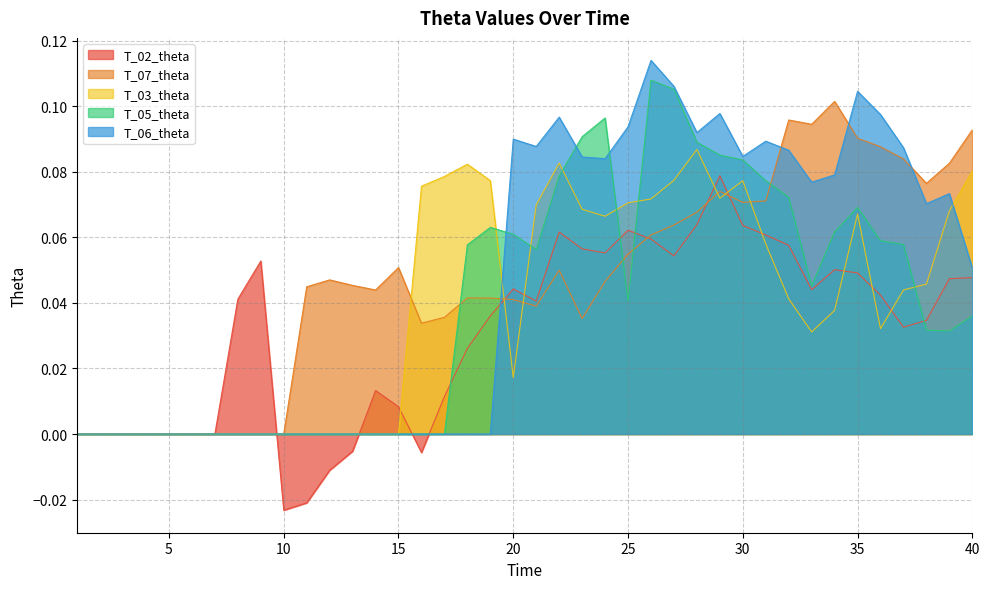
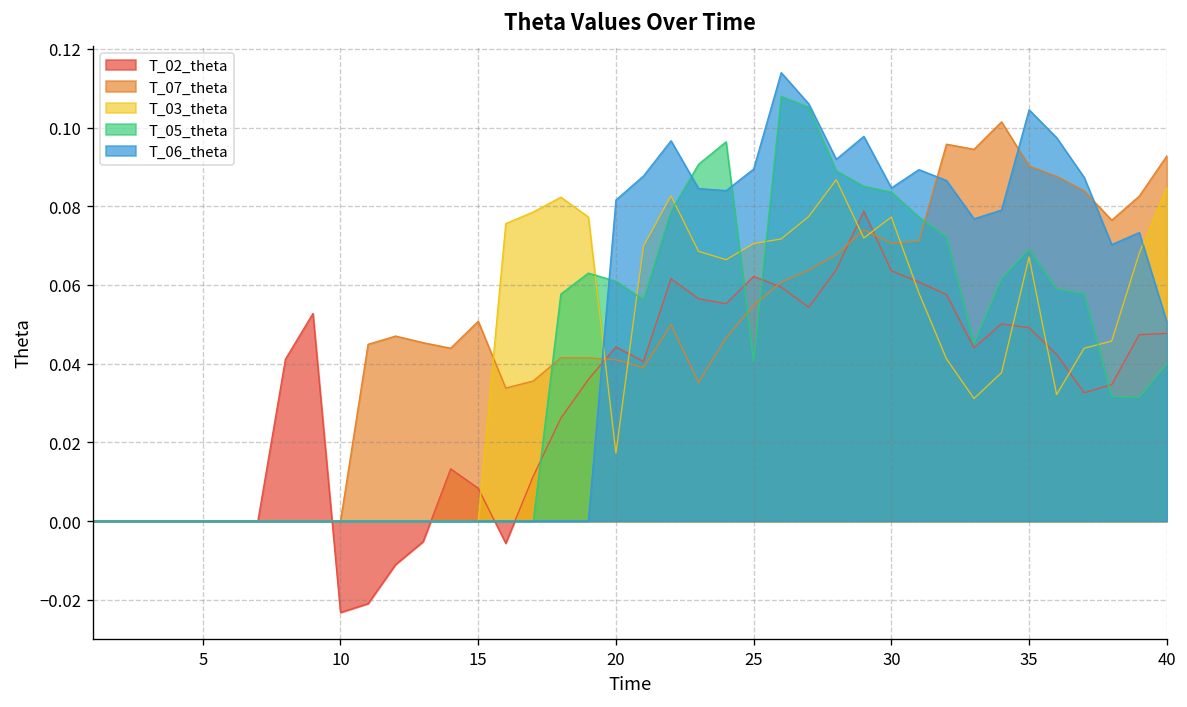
  {
    "T_03_theta": {
      "20": 0.017,
      "25": 0.071,
      "30": 0.077,
      "35": 0.067,
-     "40": 0.080
+     "40": 0.085
    },
    "T_05_theta": {
      "20": 0.061,
      "25": 0.041,
      "30": 0.084,
      "35": 0.069,
-     "40": 0.036
+     "40": 0.040
    },
    "T_06_theta": {
-     "20": 0.090,
-     "25": 0.094,
+     "20": 0.082,
+     "25": 0.089,
      "30": 0.085,
      "35": 0.105,
      "40": 0.051
    }
  }
